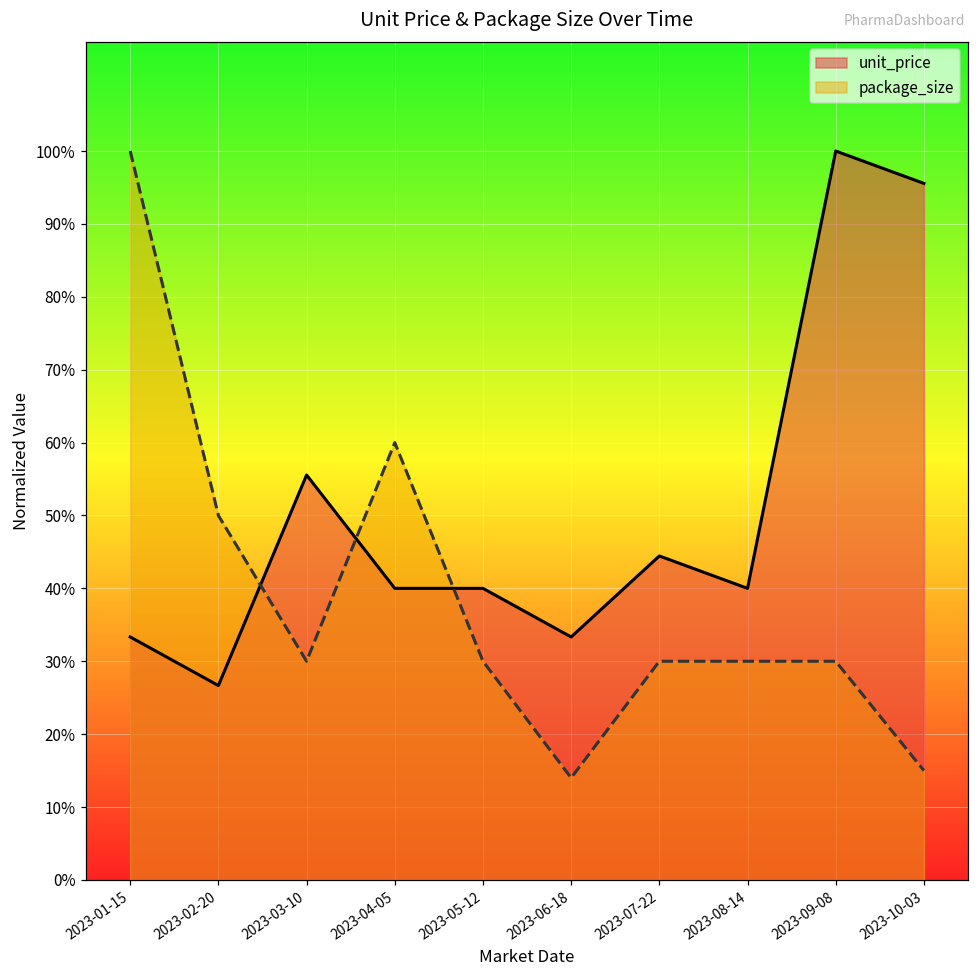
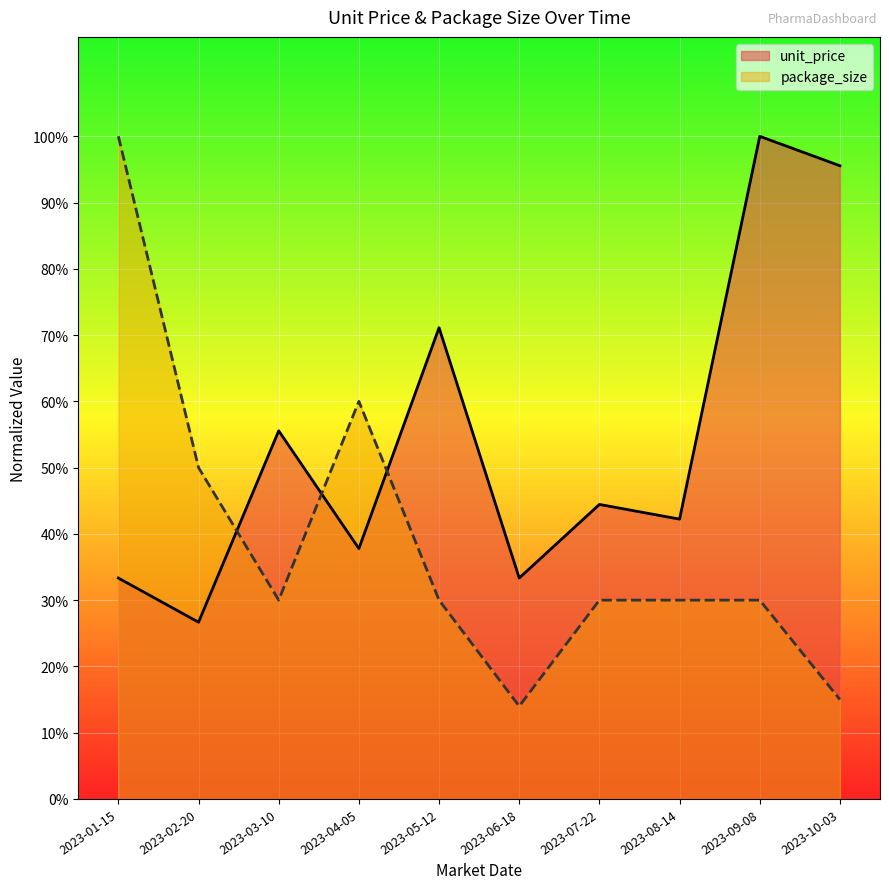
  {
    "unit_price": {
      "2023-01-15": "33%",
      "2023-02-20": "27%",
      "2023-03-10": "56%",
-     "2023-04-05": "40%",
-     "2023-05-12": "40%",
+     "2023-04-05": "38%",
+     "2023-05-12": "71%",
      "2023-06-18": "33%",
      "2023-07-22": "44%",
-     "2023-08-14": "40%",
+     "2023-08-14": "42%",
      "2023-09-08": "100%",
      "2023-10-03": "96%"
    },
    "package_size": {
      "2023-01-15": "100%",
      "2023-02-20": "50%",
      "2023-03-10": "30%",
      "2023-04-05": "60%",
      "2023-05-12": "30%",
      "2023-06-18": "14%",
      "2023-07-22": "30%",
      "2023-08-14": "30%",
      "2023-09-08": "30%",
      "2023-10-03": "15%"
    }
  }
